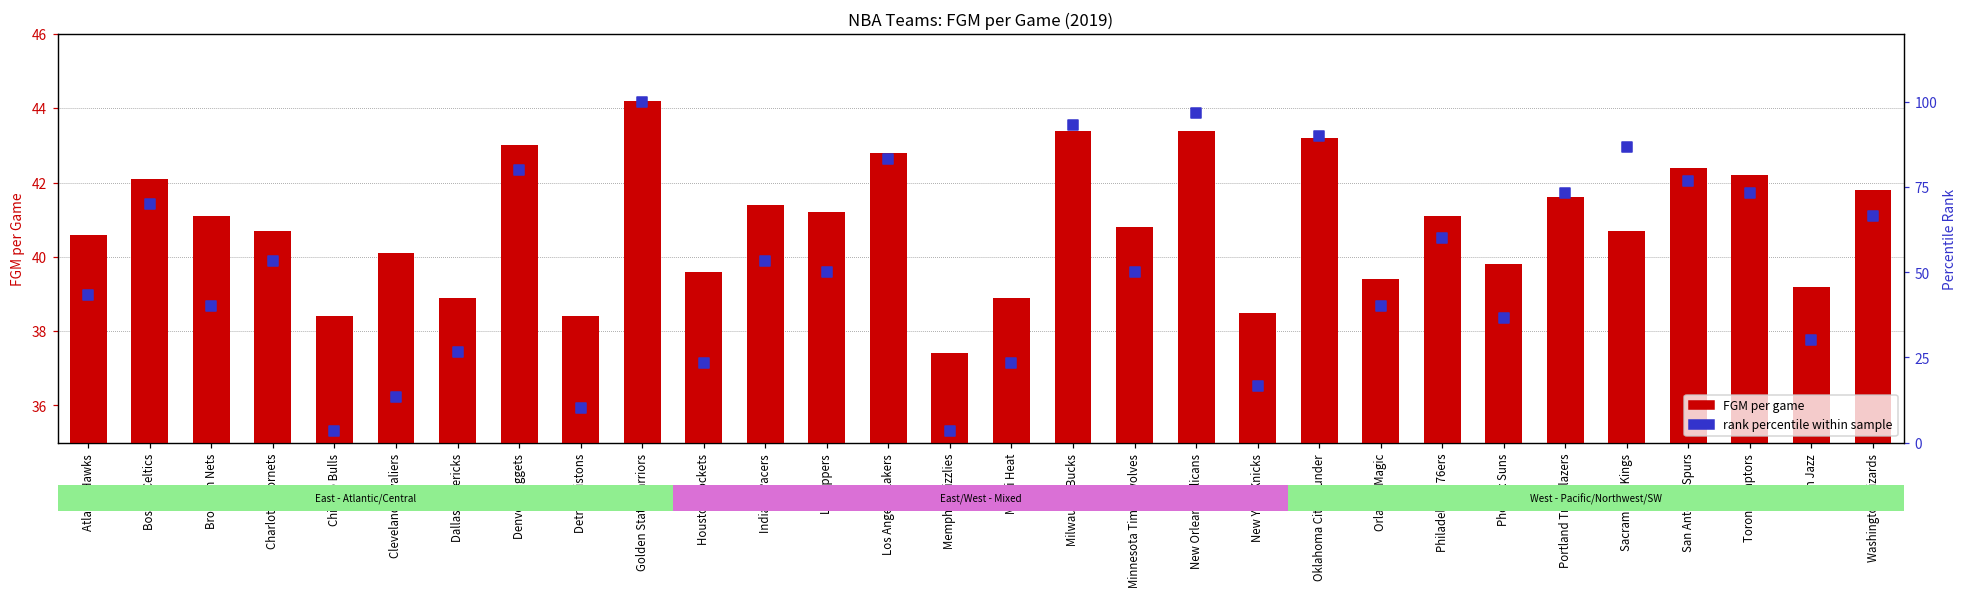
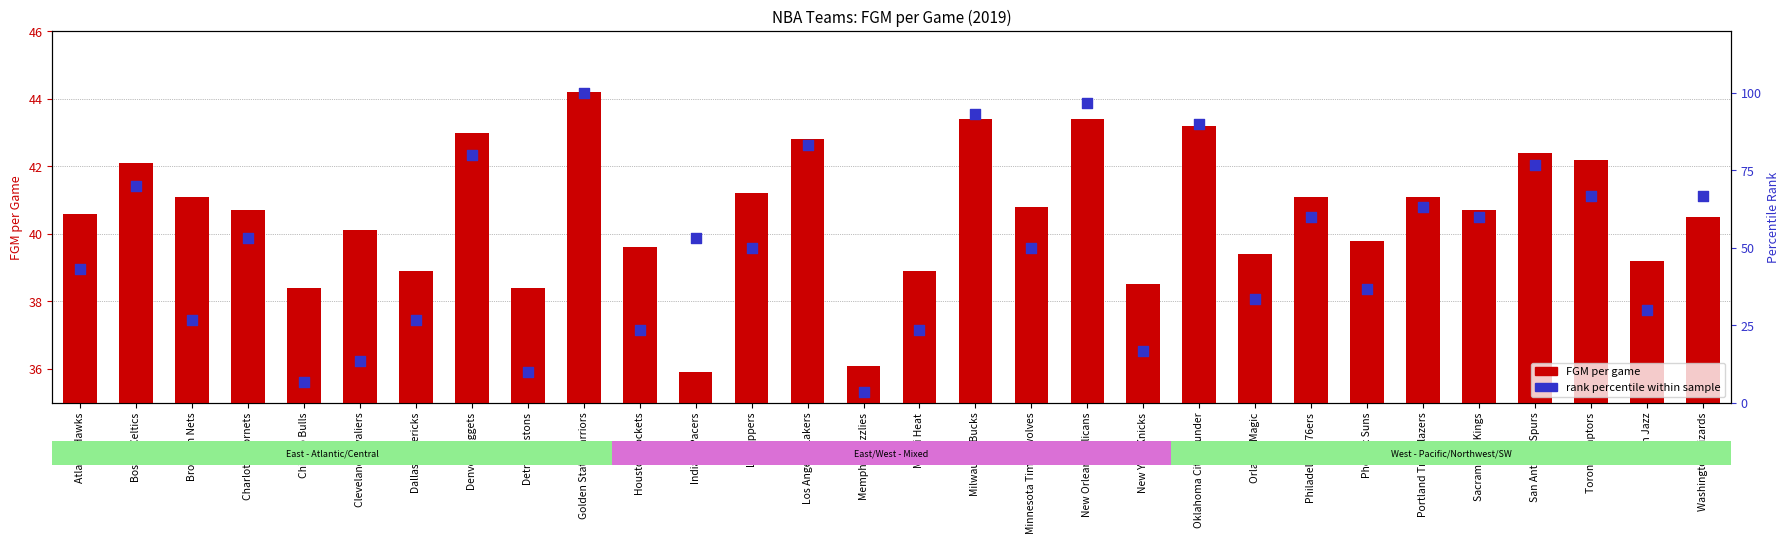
  {
    "FGM per game": {
      "Atlanta Hawks": 40.6,
      "Boston Celtics": 42.1,
      "Brooklyn Nets": 41.1,
      "Charlotte Hornets": 40.7,
      "Chicago Bulls": 38.4,
      "Cleveland Cavaliers": 40.1,
      "Dallas Mavericks": 38.9,
      "Denver Nuggets": 43.0,
      "Detroit Pistons": 38.4,
      "Golden State Warriors": 44.2,
      "Houston Rockets": 39.6,
-     "Indiana Pacers": 41.4,
+     "Indiana Pacers": 35.9,
      "LA Clippers": 41.2,
      "Los Angeles Lakers": 42.8,
-     "Memphis Grizzlies": 37.4,
+     "Memphis Grizzlies": 36.1,
      "Miami Heat": 38.9,
      "Milwaukee Bucks": 43.4,
      "Minnesota Timberwolves": 40.8,
      "New Orleans Pelicans": 43.4,
      "New York Knicks": 38.5,
      "Oklahoma City Thunder": 43.2,
      "Orlando Magic": 39.4,
      "Philadelphia 76ers": 41.1,
      "Phoenix Suns": 39.8,
-     "Portland Trail Blazers": 41.6,
+     "Portland Trail Blazers": 41.1,
      "Sacramento Kings": 40.7,
      "San Antonio Spurs": 42.4,
      "Toronto Raptors": 42.2,
      "Utah Jazz": 39.2,
-     "Washington Wizards": 41.8
+     "Washington Wizards": 40.5
    },
    "rank percentile within sample": {
-     "Brooklyn Nets": 40,
-     "Chicago Bulls": 3,
-     "Orlando Magic": 40,
-     "Portland Trail Blazers": 73,
-     "Sacramento Kings": 87,
-     "Toronto Raptors": 73
+     "Brooklyn Nets": 27,
+     "Chicago Bulls": 7,
+     "Orlando Magic": 33,
+     "Portland Trail Blazers": 63,
+     "Sacramento Kings": 60,
+     "Toronto Raptors": 67
    }
  }
